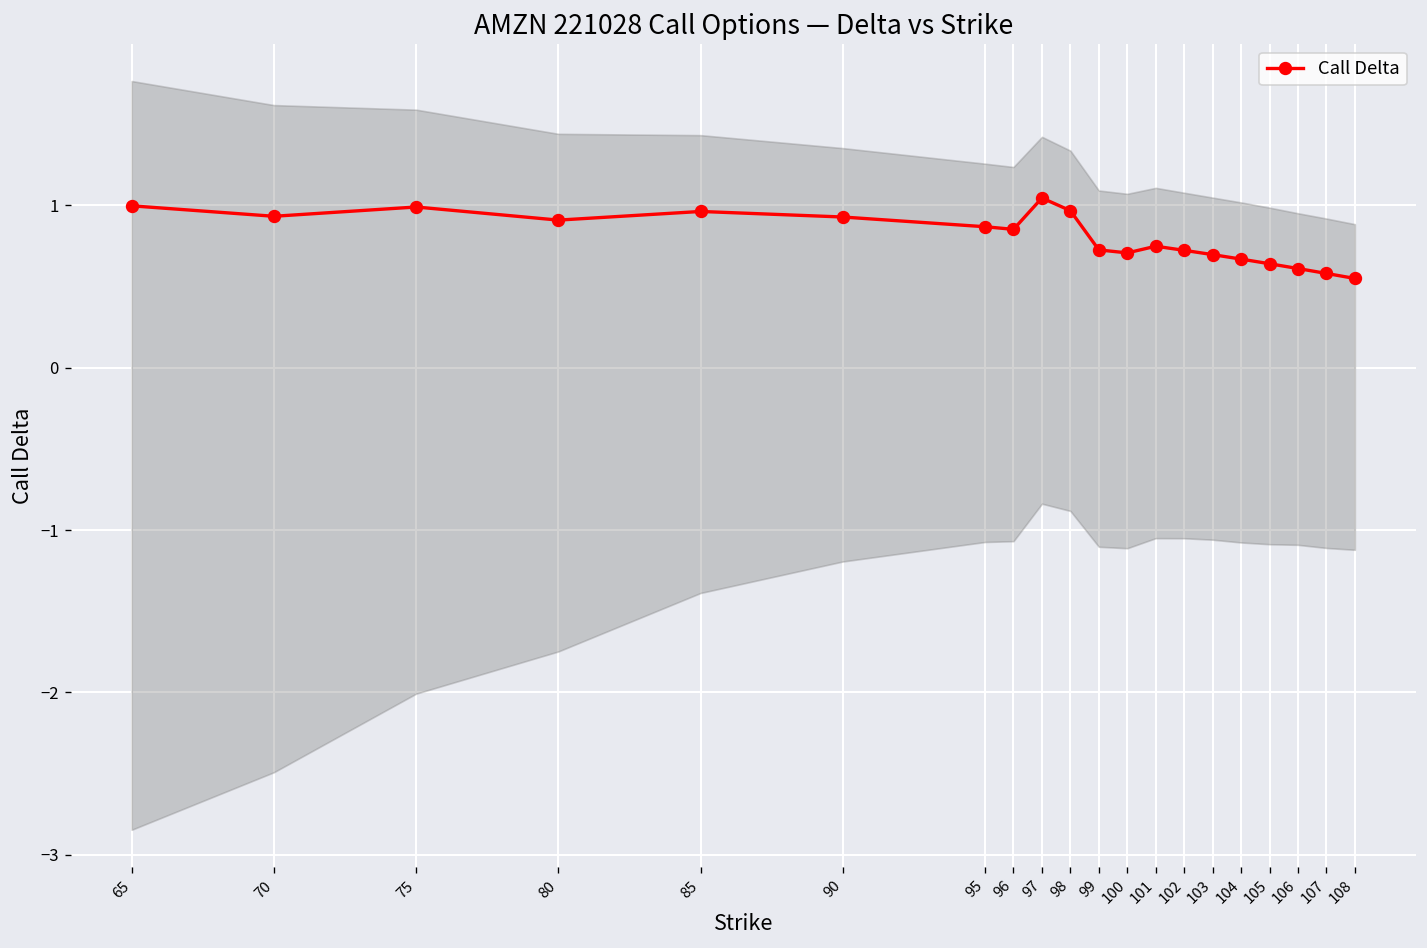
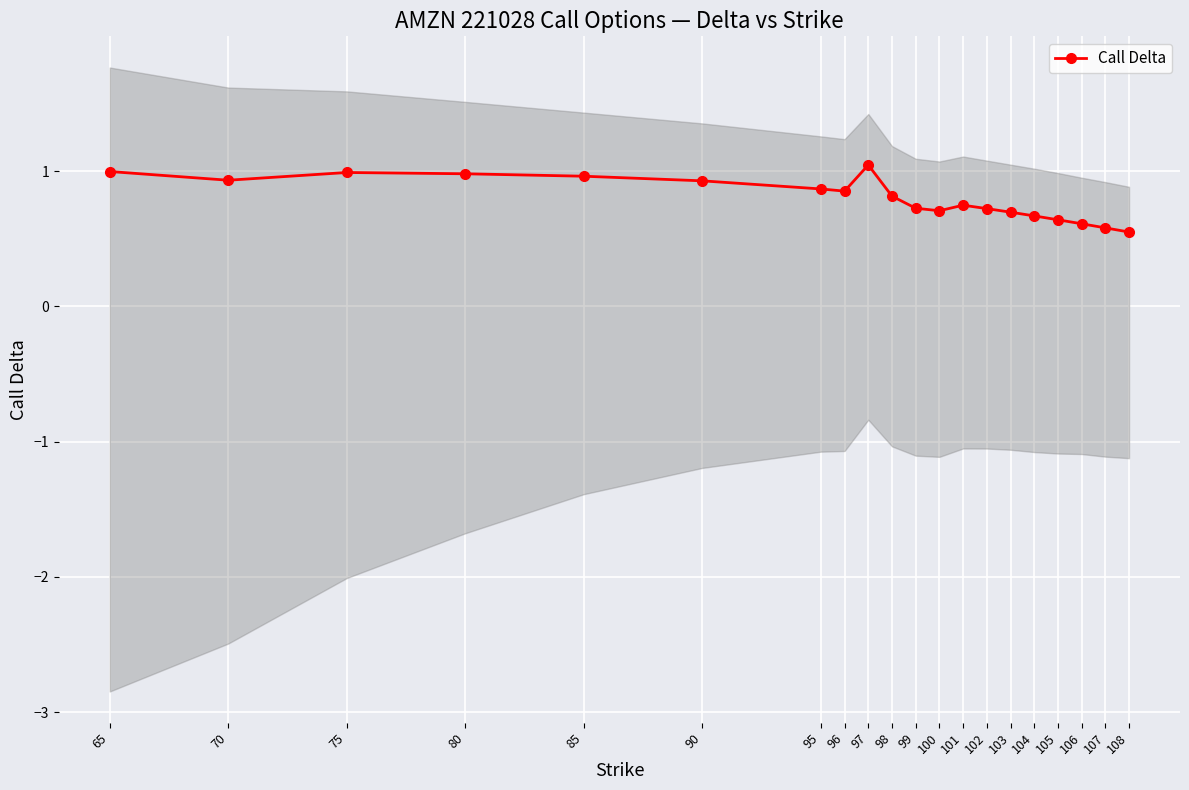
  {
    "Call Delta": {
      "65": 1.00,
      "70": 0.93,
      "75": 0.99,
-     "80": 0.91,
+     "80": 0.98,
      "85": 0.96,
      "90": 0.93,
      "95": 0.87,
      "96": 0.85,
      "97": 1.05,
-     "98": 0.97,
+     "98": 0.82,
      "99": 0.73,
      "100": 0.71,
      "101": 0.75,
      "102": 0.72,
      "103": 0.70,
      "104": 0.67,
      "105": 0.64,
      "106": 0.61,
      "107": 0.58,
      "108": 0.55
    }
  }
